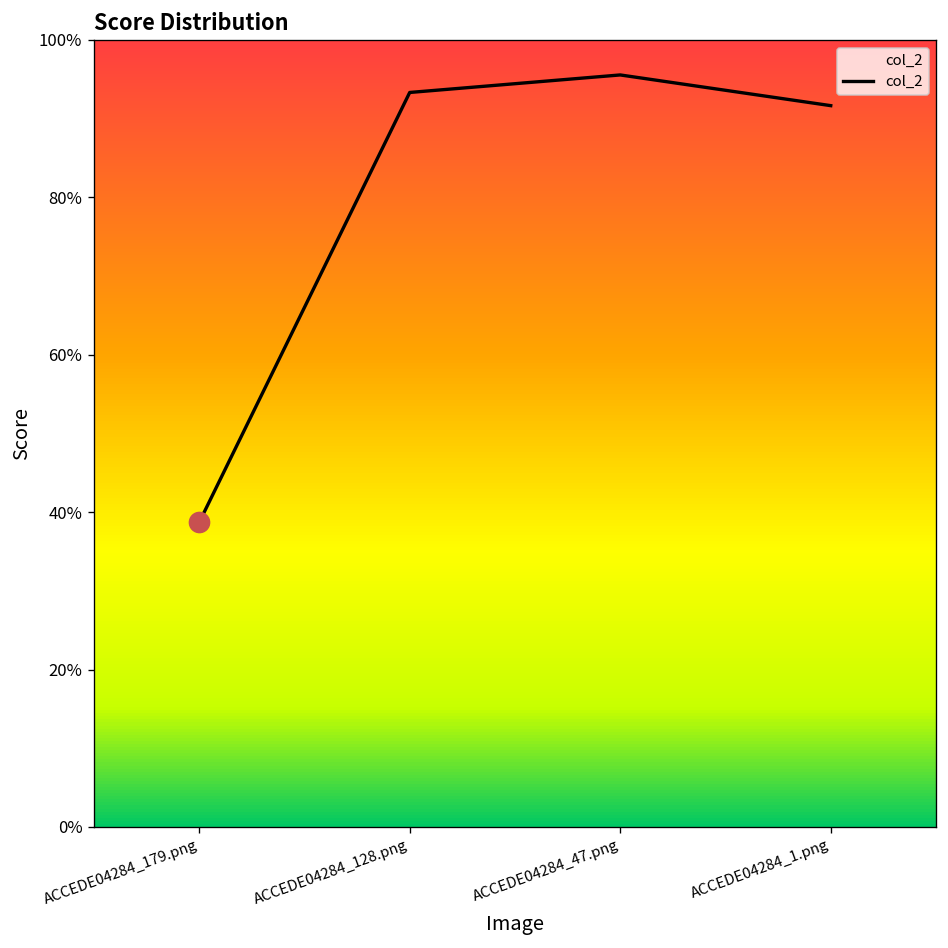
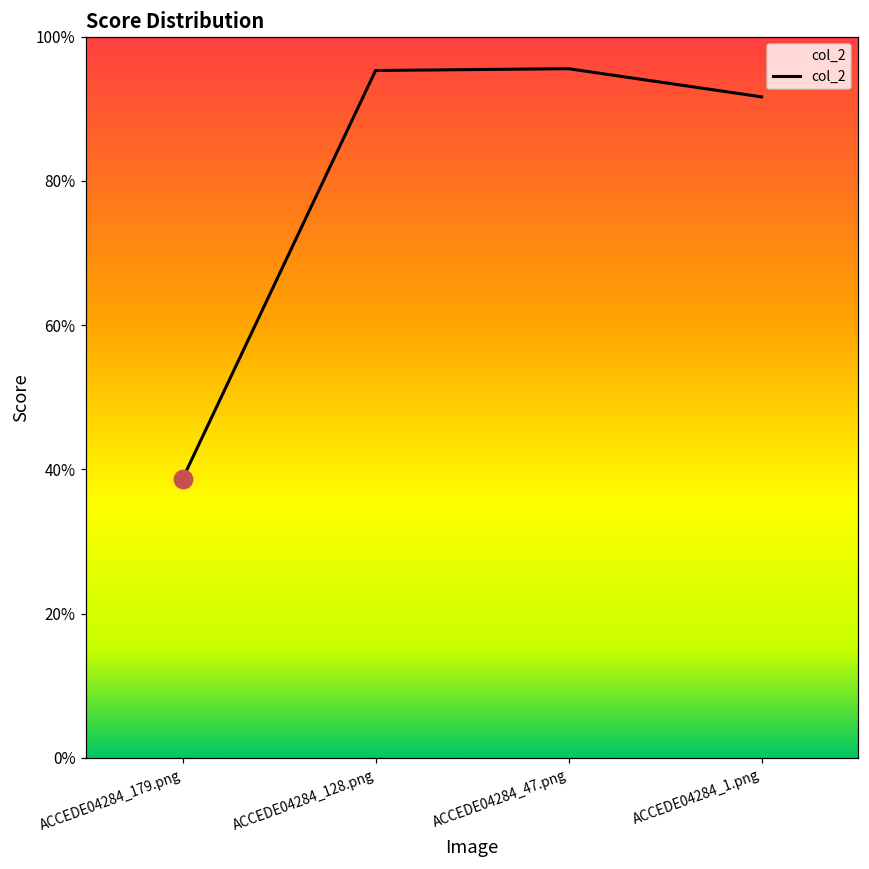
  {
    "col_2": {
-     "ACCEDE04284_128.png": "93%",
+     "ACCEDE04284_128.png": "95%",
      "ACCEDE04284_47.png": "96%",
      "ACCEDE04284_1.png": "92%"
    }
  }
